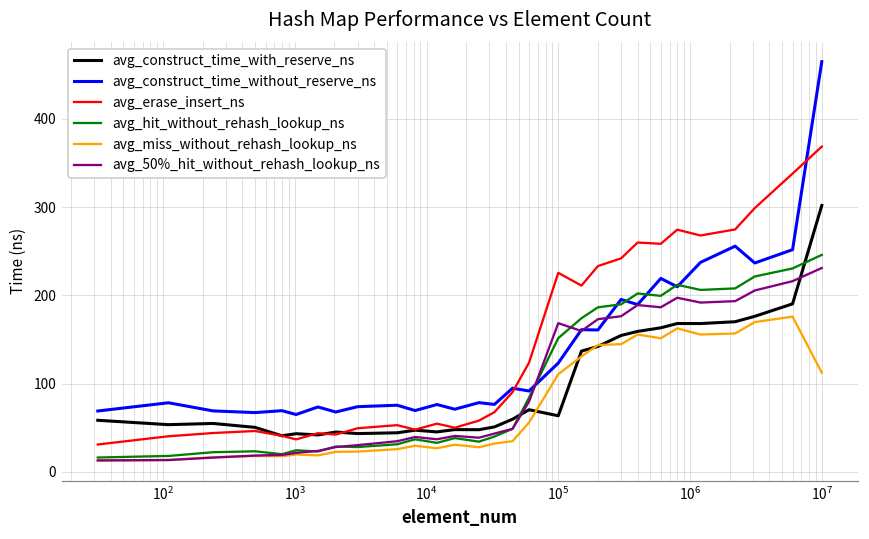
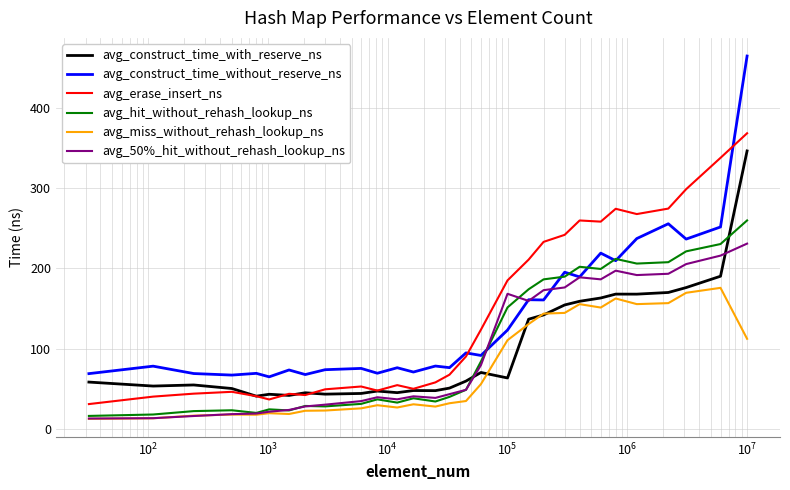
  {
    "avg_construct_time_with_reserve_ns": {
      "10^5": 60,
-     "10^7": 300
+     "10^7": 350
    },
    "avg_construct_time_without_reserve_ns": {
      "10^5": 120,
      "10^7": 460
    },
    "avg_erase_insert_ns": {
-     "10^5": 230,
+     "10^5": 190,
      "10^7": 370
    },
    "avg_hit_without_rehash_lookup_ns": {
      "10^5": 150,
-     "10^7": 250
+     "10^7": 260
    },
    "avg_miss_without_rehash_lookup_ns": {
      "10^5": 110,
      "10^7": 110
    },
    "avg_50%_hit_without_rehash_lookup_ns": {
      "10^5": 170,
      "10^7": 230
    }
  }
